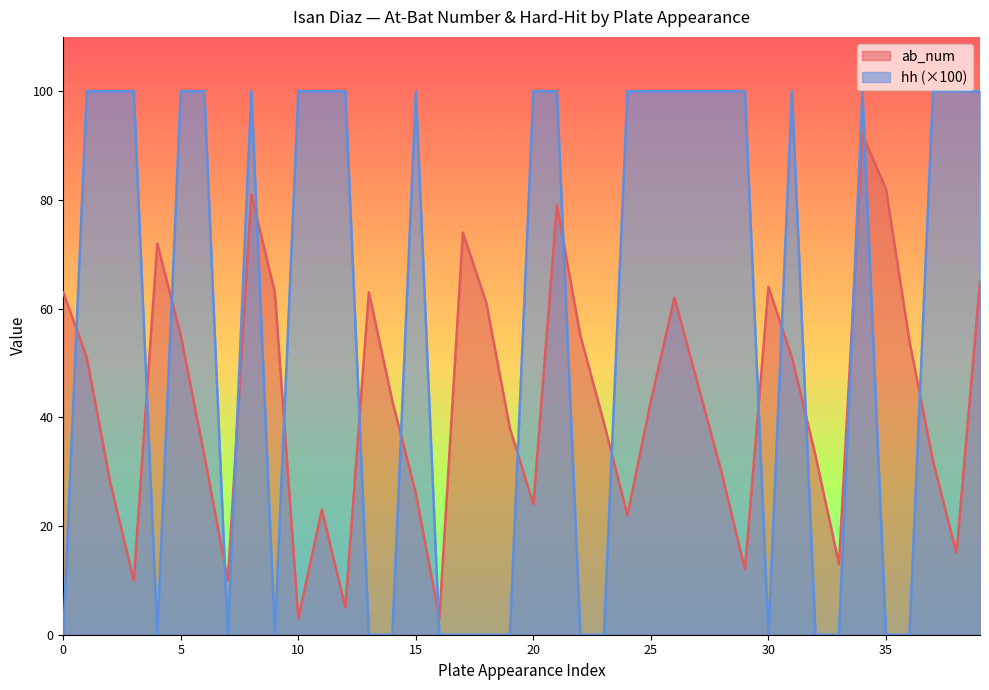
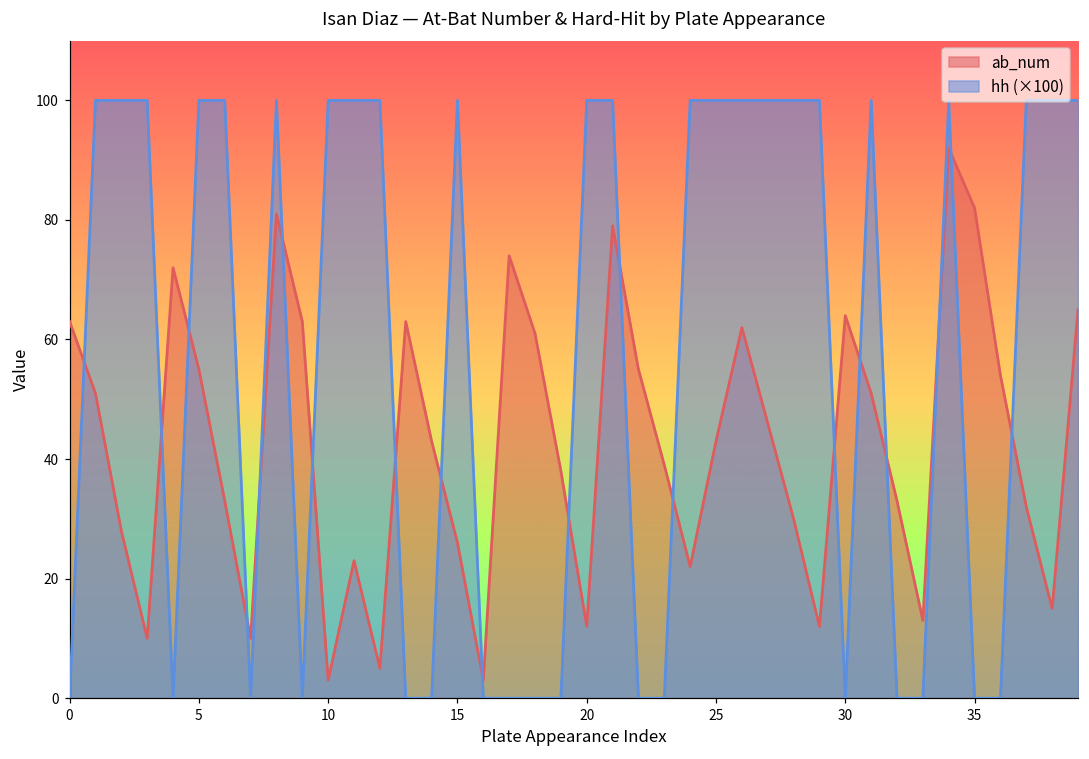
  {
    "ab_num": {
      "0": 63,
      "5": 55,
      "10": 3,
      "15": 26,
-     "20": 24,
+     "20": 12,
      "25": 43,
      "30": 64,
      "35": 82
    },
    "hh (×100)": {
      "0": 0,
      "5": 100,
      "10": 100,
      "15": 100,
      "20": 100,
      "25": 100,
      "30": 0,
      "35": 0
    }
  }
